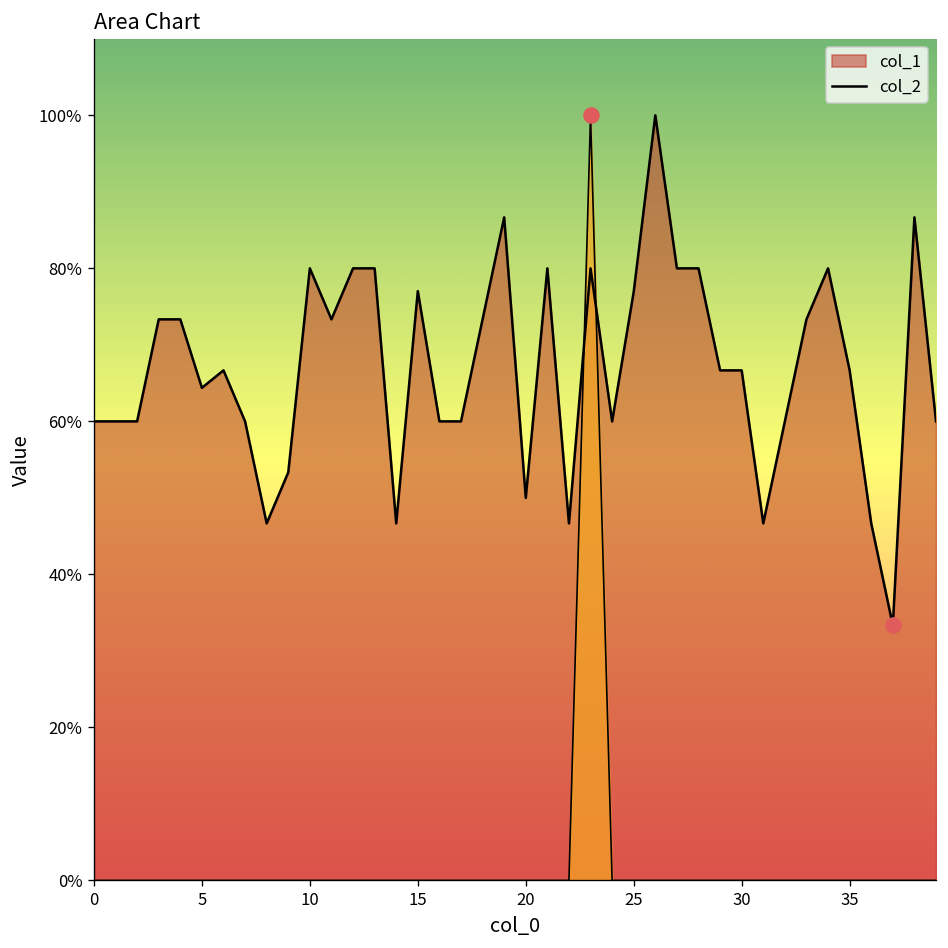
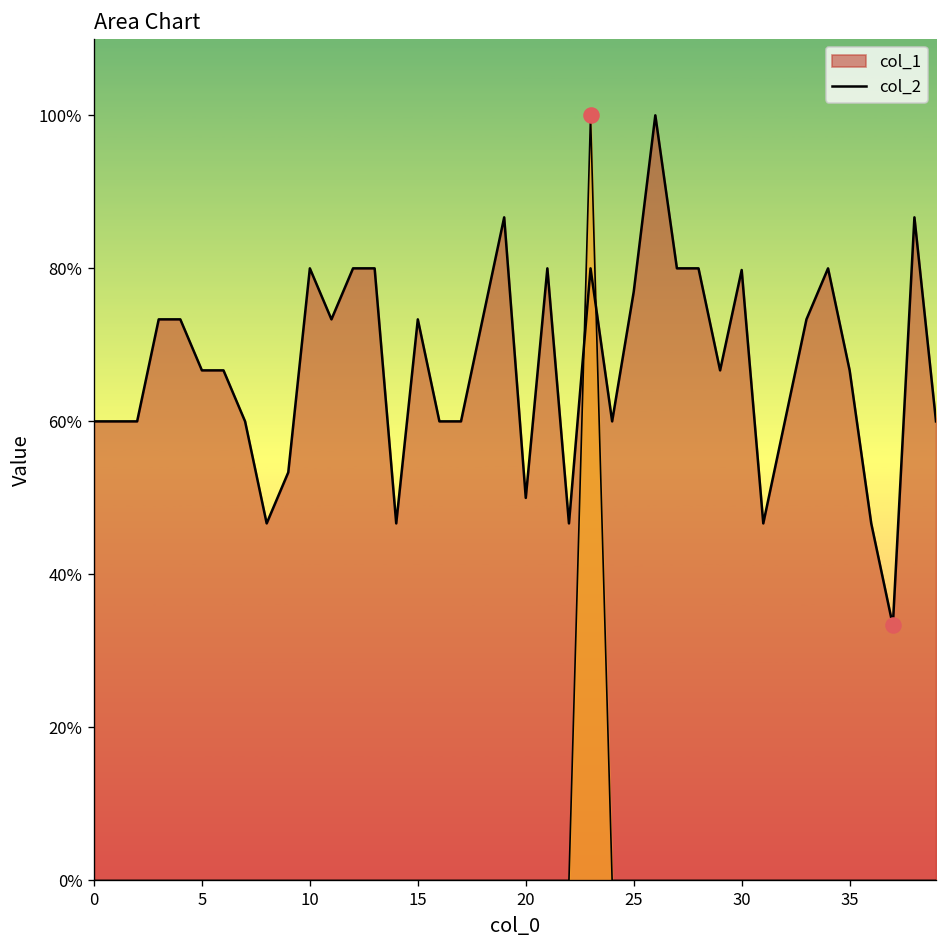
  {
    "col_1": {
      "0": "60%",
-     "5": "64%",
+     "5": "67%",
      "10": "80%",
-     "15": "77%",
+     "15": "73%",
      "20": "50%",
      "25": "77%",
-     "30": "67%",
+     "30": "80%",
      "35": "67%"
    }
  }
